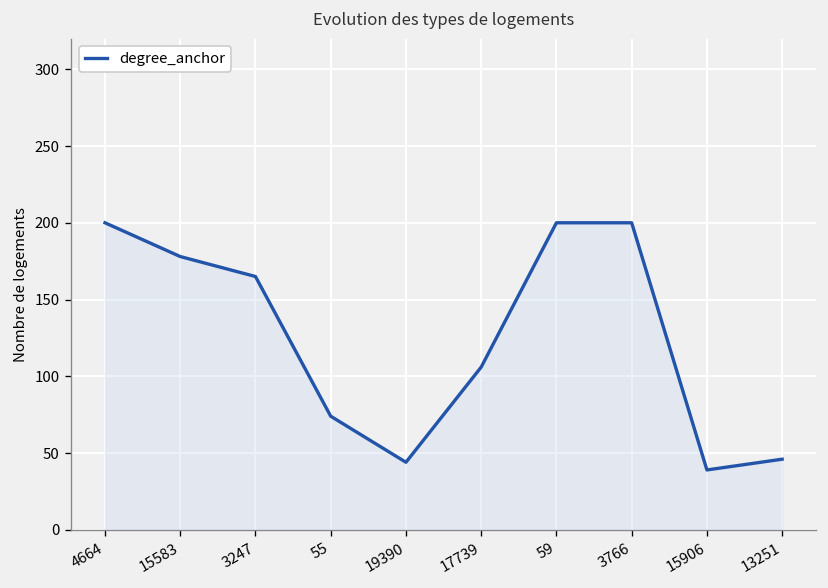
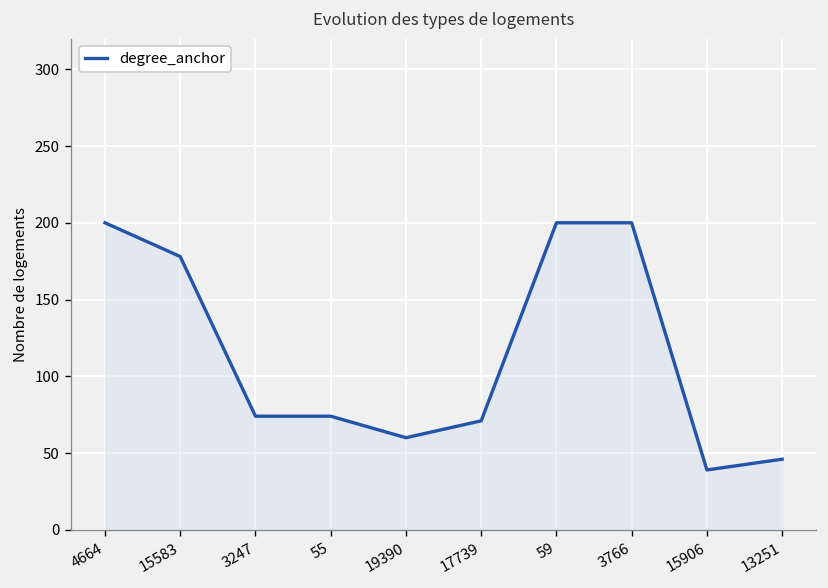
  {
    "4664": 200,
    "15583": 178,
-   "3247": 165,
+   "3247": 74,
    "55": 74,
-   "19390": 44,
-   "17739": 106,
+   "19390": 60,
+   "17739": 71,
    "59": 200,
    "3766": 200,
    "15906": 39,
    "13251": 46
  }
